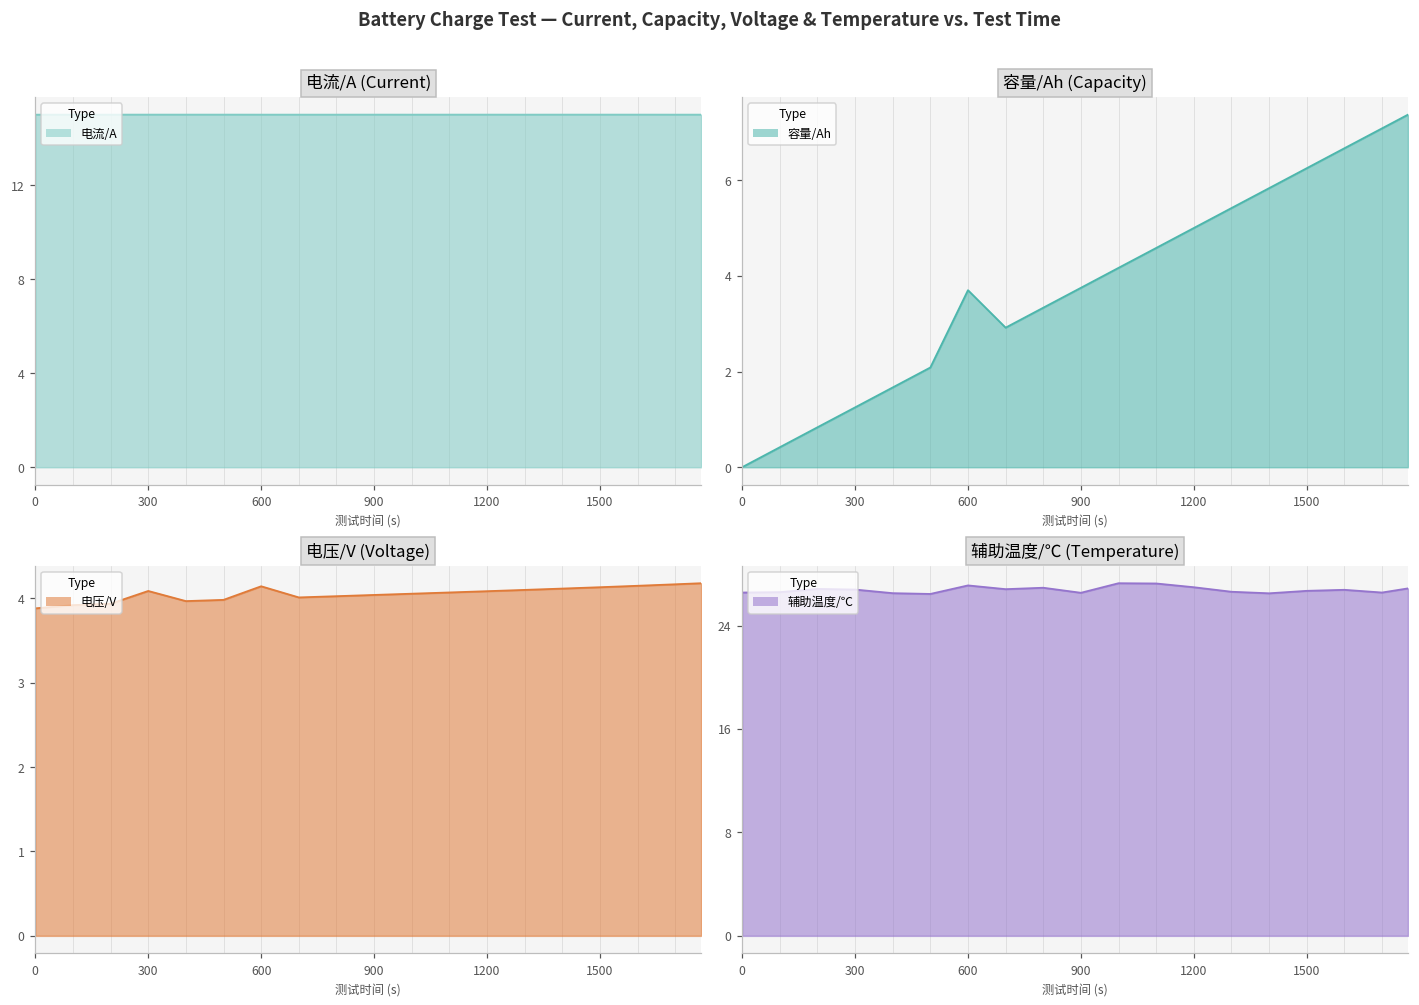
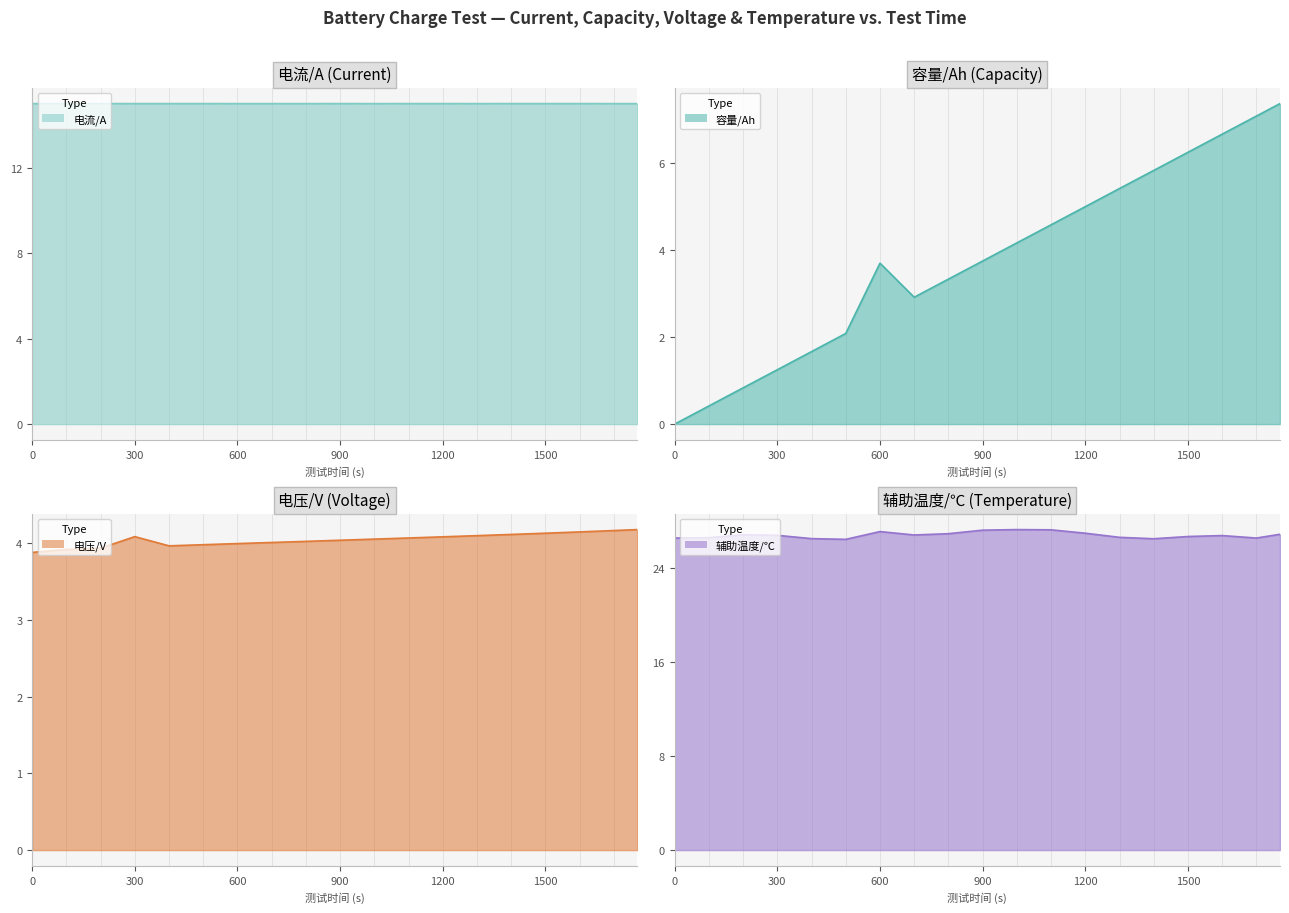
  {
    "电流/A (Current)": {
      "0": 15.0,
      "300": 15.0,
      "600": 15.0,
      "900": 15.0,
      "1200": 15.0,
      "1500": 15.0
    },
    "容量/Ah (Capacity)": {
      "0": 0.0,
      "300": 1.3,
      "600": 3.7,
      "900": 3.8,
      "1200": 5.0,
      "1500": 6.3
    },
    "电压/V (Voltage)": {
      "0": 3.9,
      "300": 4.1,
-     "600": 4.1,
+     "600": 4.0,
      "900": 4.0,
      "1200": 4.1,
      "1500": 4.1
    },
    "辅助温度/℃ (Temperature)": {
      "0": 26.6,
      "600": 27.1,
-     "900": 26.5,
+     "900": 27.2,
      "1200": 27.0,
      "1500": 26.7
    }
  }
